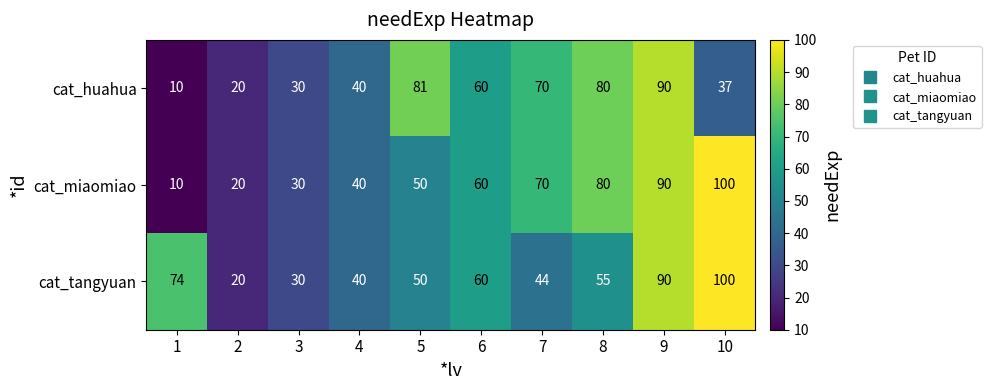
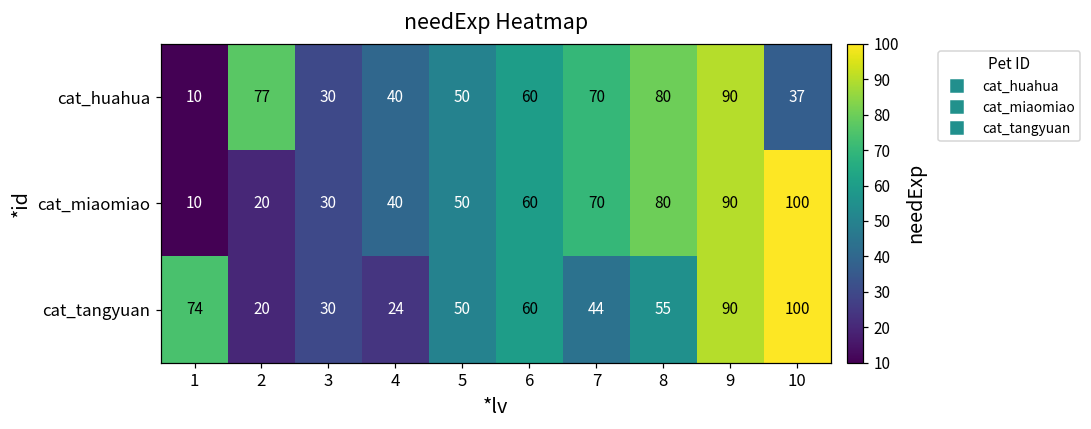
  {
    "cat_huahua": {
      "1": 10,
-     "2": 20,
+     "2": 77,
      "3": 30,
      "4": 40,
-     "5": 81,
+     "5": 50,
      "6": 60,
      "7": 70,
      "8": 80,
      "9": 90,
      "10": 37
    },
    "cat_miaomiao": {
      "1": 10,
      "2": 20,
      "3": 30,
      "4": 40,
      "5": 50,
      "6": 60,
      "7": 70,
      "8": 80,
      "9": 90,
      "10": 100
    },
    "cat_tangyuan": {
      "1": 74,
      "2": 20,
      "3": 30,
-     "4": 40,
+     "4": 24,
      "5": 50,
      "6": 60,
      "7": 44,
      "8": 55,
      "9": 90,
      "10": 100
    }
  }
